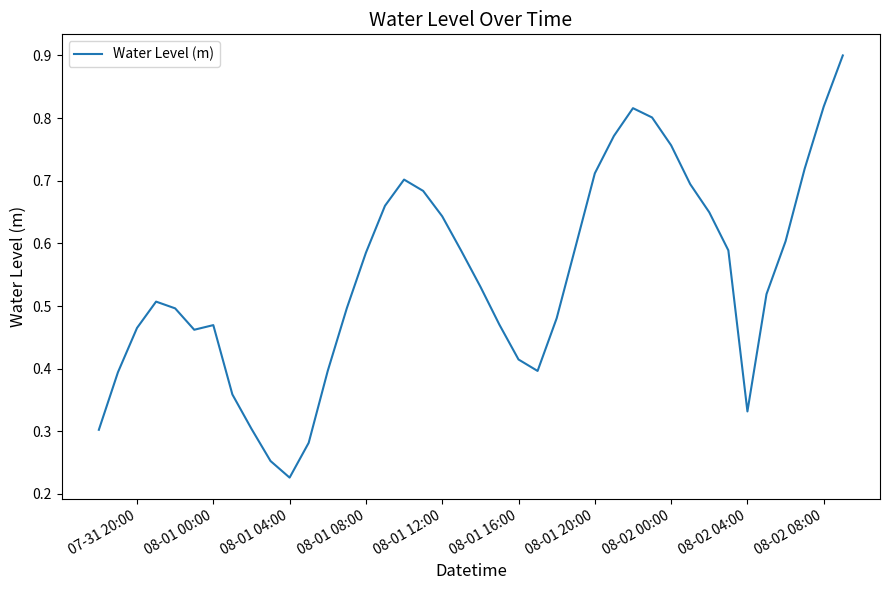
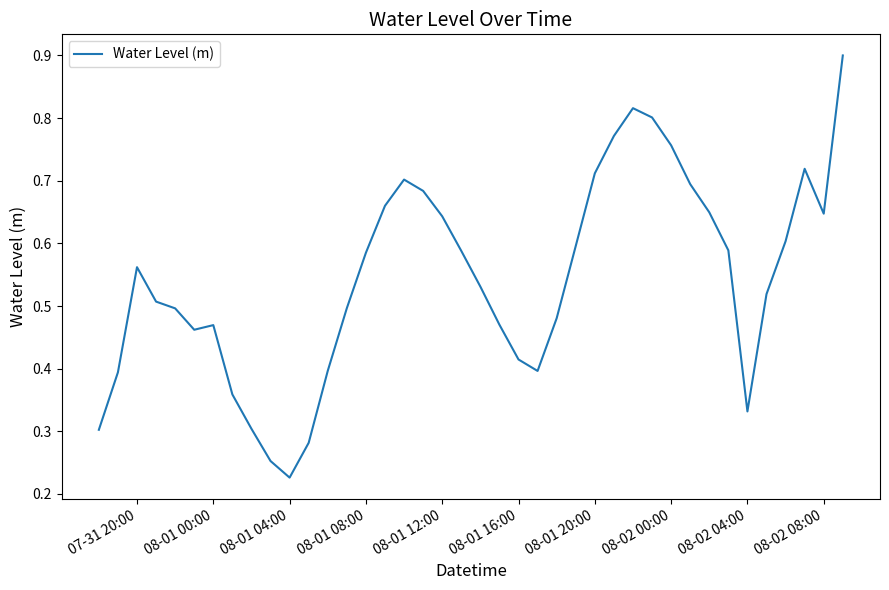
  {
-   "07-31 20:00": 0.46,
+   "07-31 20:00": 0.56,
    "08-01 00:00": 0.47,
    "08-01 04:00": 0.23,
    "08-01 08:00": 0.59,
    "08-01 12:00": 0.64,
    "08-01 16:00": 0.41,
    "08-01 20:00": 0.71,
    "08-02 00:00": 0.76,
    "08-02 04:00": 0.33,
-   "08-02 08:00": 0.82
+   "08-02 08:00": 0.65
  }
